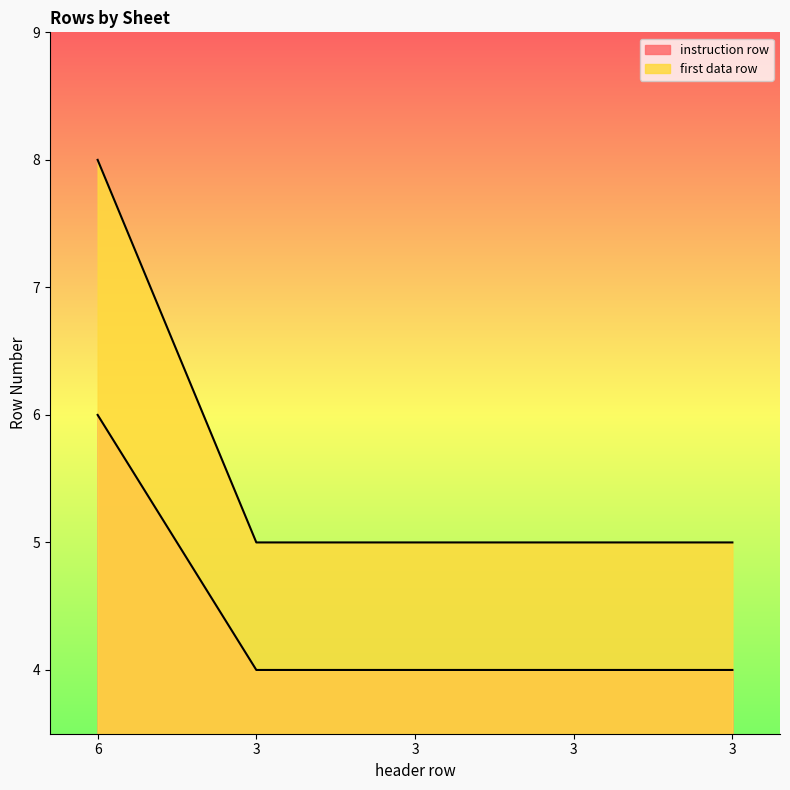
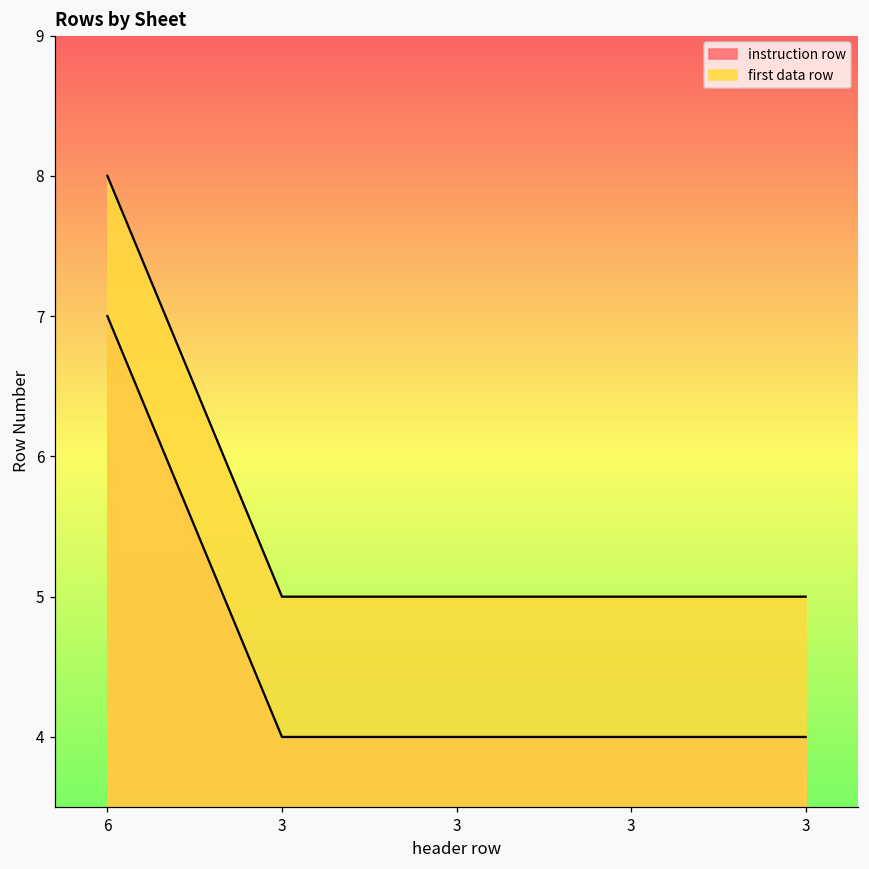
  {
    "instruction row": {
-     "6": 6
+     "6": 7
    },
    "first data row": {
      "6": 8
    }
  }
